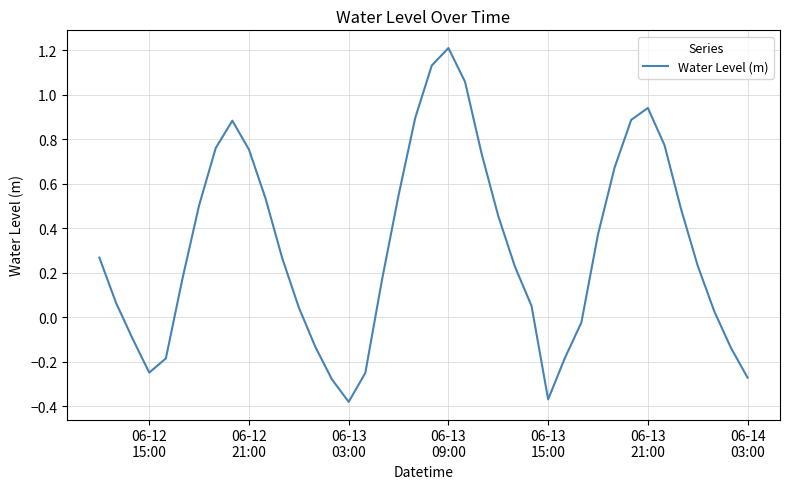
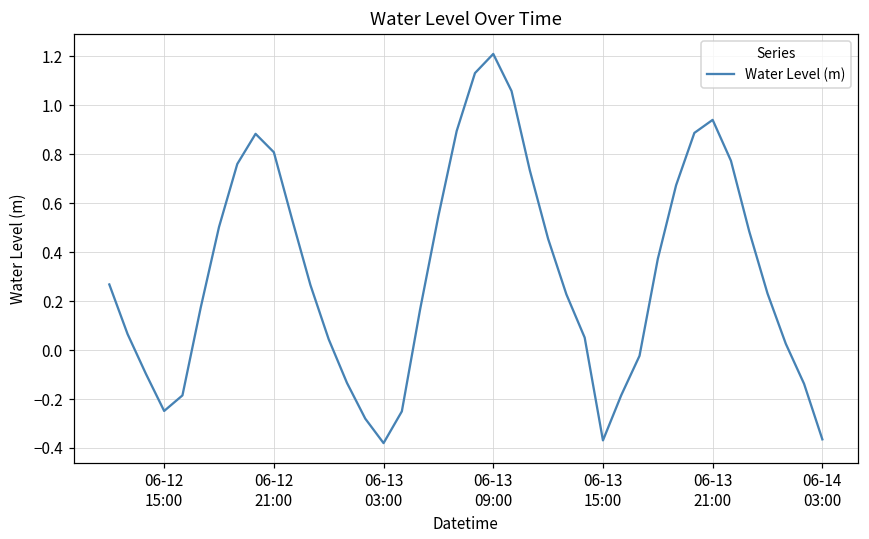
  {
    "06-12 15:00": -0.25,
-   "06-12 21:00": 0.75,
+   "06-12 21:00": 0.81,
    "06-13 03:00": -0.38,
    "06-13 09:00": 1.21,
    "06-13 15:00": -0.37,
    "06-13 21:00": 0.94,
-   "06-14 03:00": -0.27
+   "06-14 03:00": -0.36
  }
